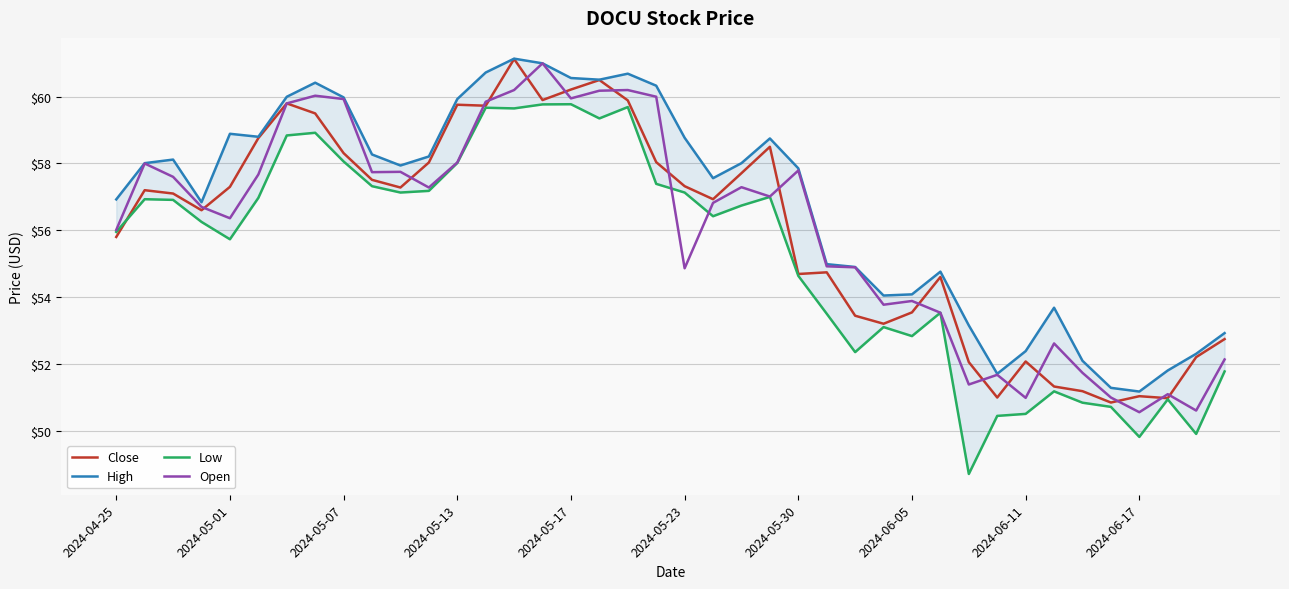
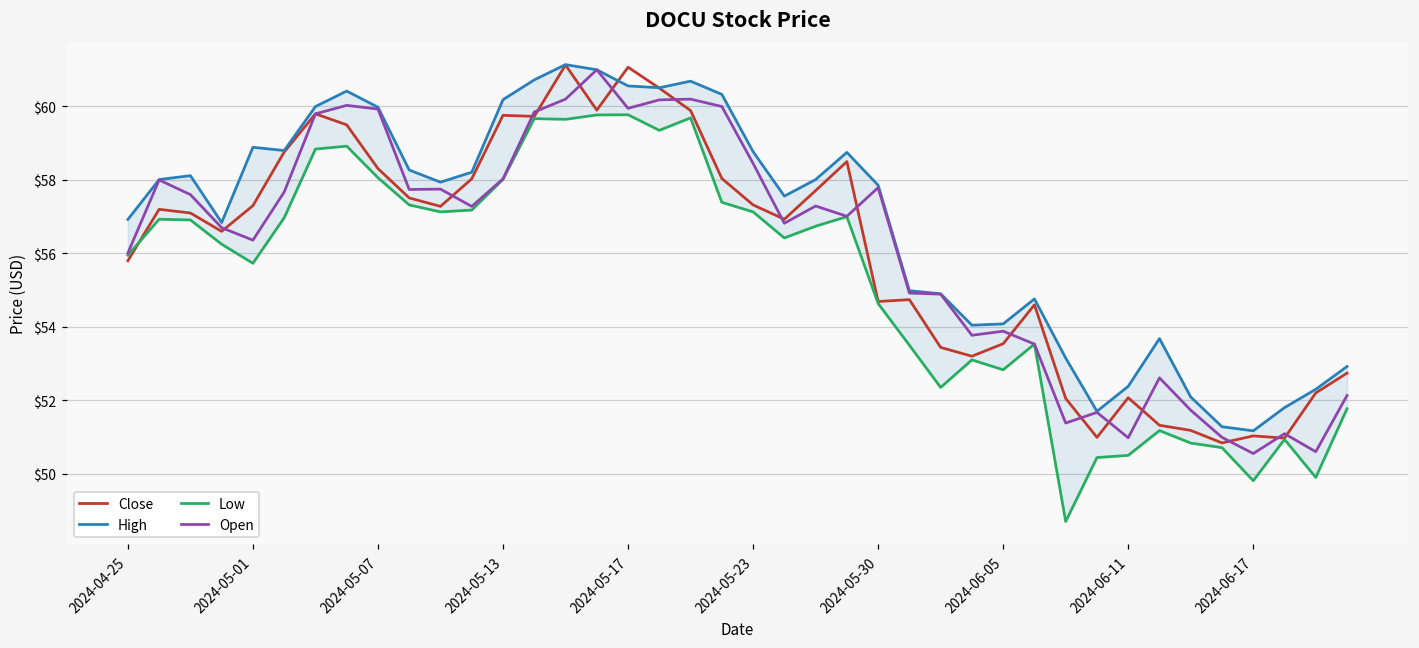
  {
    "Close": {
      "2024-04-25": "$55.8",
      "2024-05-01": "$57.3",
      "2024-05-07": "$58.3",
      "2024-05-13": "$59.8",
-     "2024-05-17": "$60.2",
+     "2024-05-17": "$61.1",
      "2024-05-23": "$57.3",
      "2024-06-05": "$53.5",
      "2024-06-11": "$52.1",
      "2024-06-17": "$51.0"
    },
    "High": {
      "2024-04-25": "$56.9",
      "2024-05-01": "$58.9",
-     "2024-05-13": "$59.9",
+     "2024-05-13": "$60.2",
      "2024-05-17": "$60.6",
      "2024-05-23": "$58.8",
      "2024-06-05": "$54.1",
      "2024-06-11": "$52.4",
      "2024-06-17": "$51.2"
    },
    "Low": {
      "2024-05-01": "$55.7",
      "2024-05-07": "$58.1",
      "2024-05-17": "$59.8",
      "2024-05-23": "$57.1",
      "2024-06-05": "$52.8",
      "2024-06-11": "$50.5",
      "2024-06-17": "$49.8"
    },
    "Open": {
      "2024-05-01": "$56.4",
      "2024-05-17": "$60.0",
-     "2024-05-23": "$54.9",
+     "2024-05-23": "$58.5",
      "2024-06-05": "$53.9",
      "2024-06-11": "$51.0",
      "2024-06-17": "$50.5"
    }
  }
